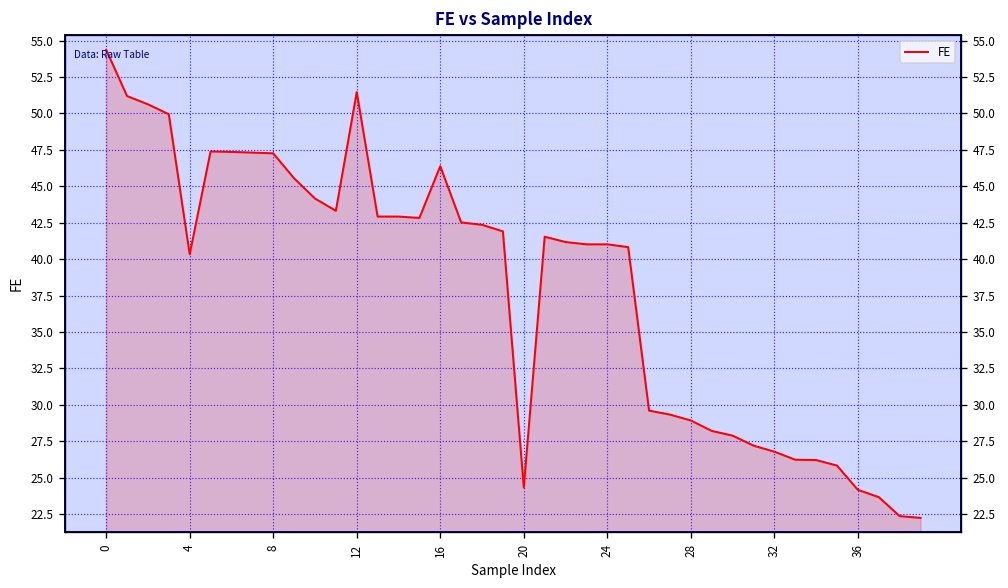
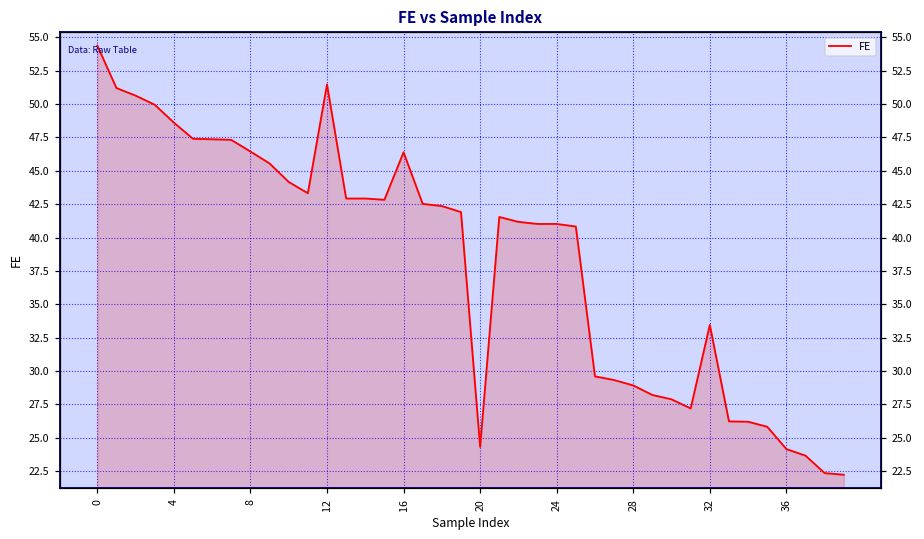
  {
    "0": 54.4,
-   "4": 40.3,
-   "8": 47.3,
+   "4": 48.6,
+   "8": 46.4,
    "12": 51.5,
    "16": 46.4,
    "20": 24.3,
    "24": 41.0,
    "28": 28.9,
-   "32": 26.8,
+   "32": 33.5,
    "36": 24.2
  }
